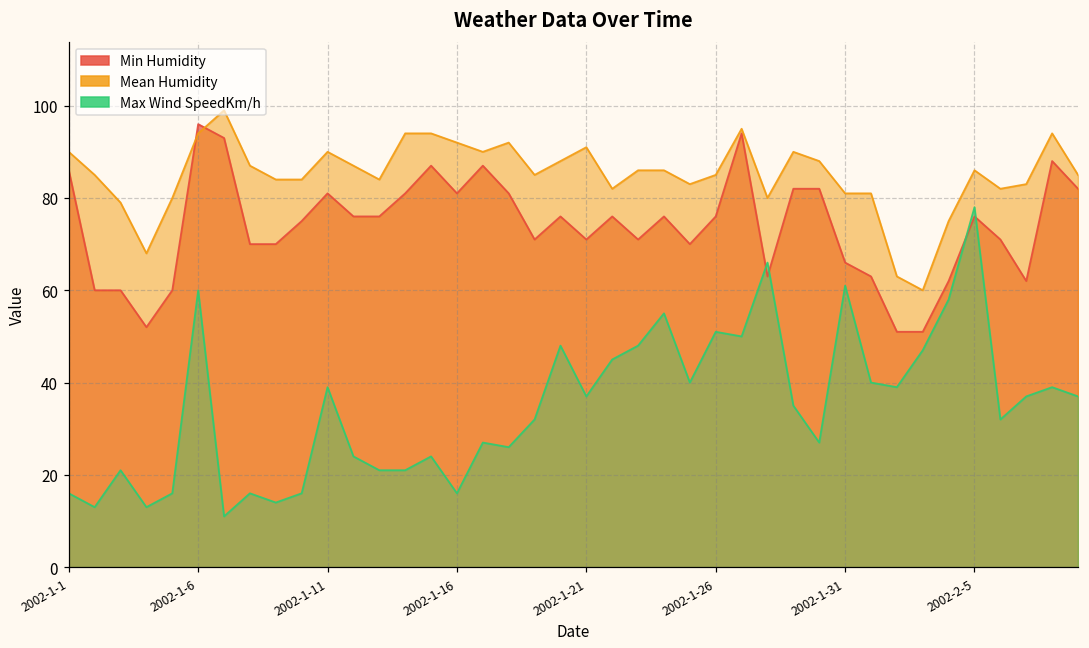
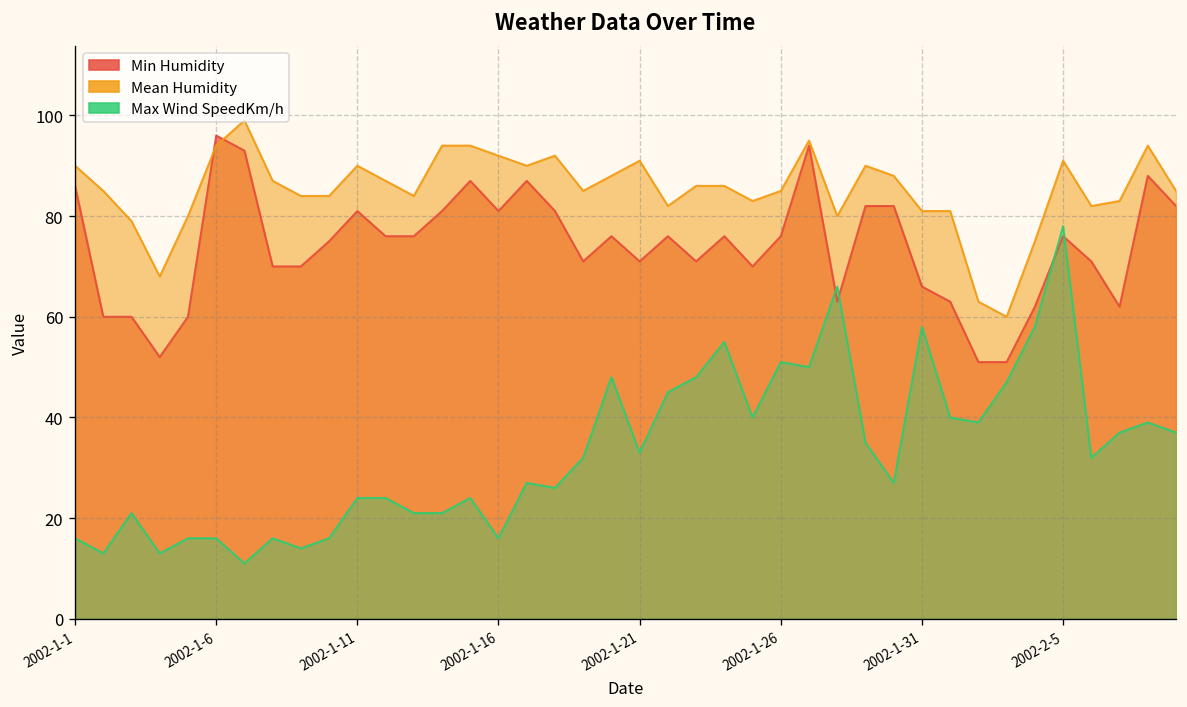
  {
    "Min Humidity": {
      "2002-1-1": 86,
      "2002-1-6": 96,
      "2002-1-11": 81,
      "2002-1-16": 81,
      "2002-1-21": 71,
      "2002-1-26": 76,
      "2002-1-31": 66,
      "2002-2-5": 76
    },
    "Mean Humidity": {
      "2002-1-1": 90,
      "2002-1-6": 94,
      "2002-1-11": 90,
      "2002-1-16": 92,
      "2002-1-21": 91,
      "2002-1-26": 85,
      "2002-1-31": 81,
-     "2002-2-5": 86
+     "2002-2-5": 91
    },
    "Max Wind SpeedKm/h": {
      "2002-1-1": 16,
-     "2002-1-6": 60,
-     "2002-1-11": 39,
+     "2002-1-6": 16,
+     "2002-1-11": 24,
      "2002-1-16": 16,
-     "2002-1-21": 37,
+     "2002-1-21": 33,
      "2002-1-26": 51,
-     "2002-1-31": 61,
+     "2002-1-31": 58,
      "2002-2-5": 78
    }
  }
